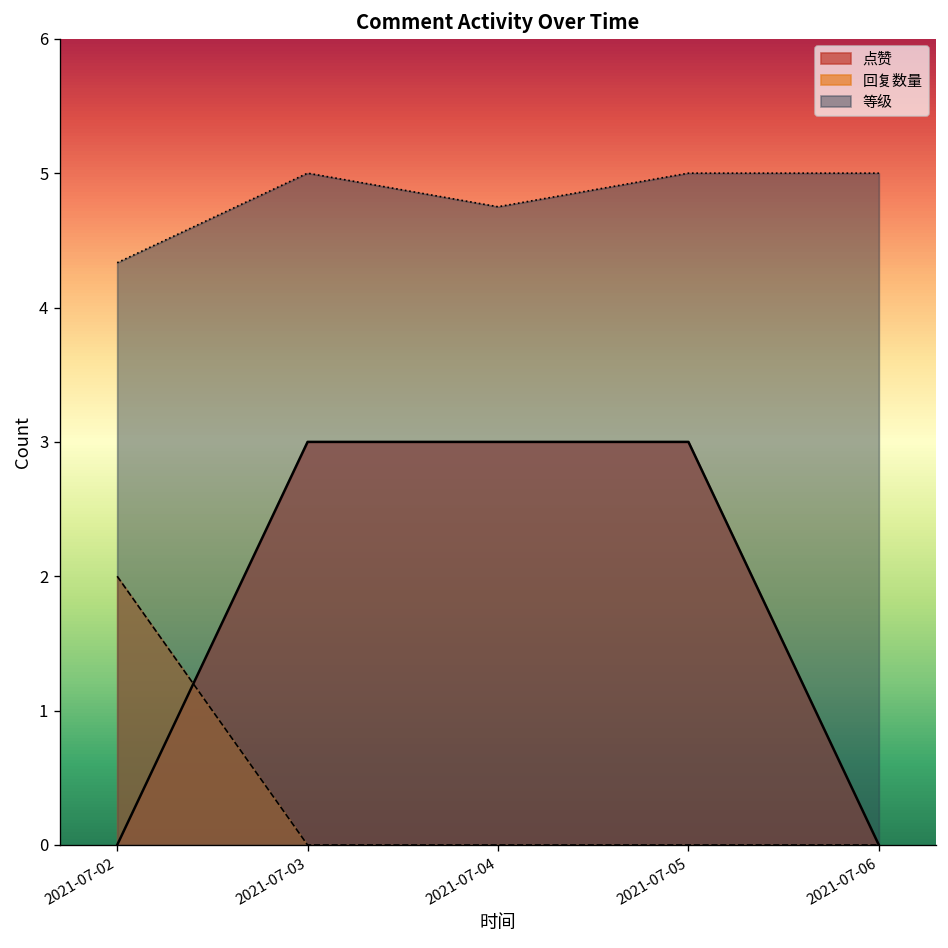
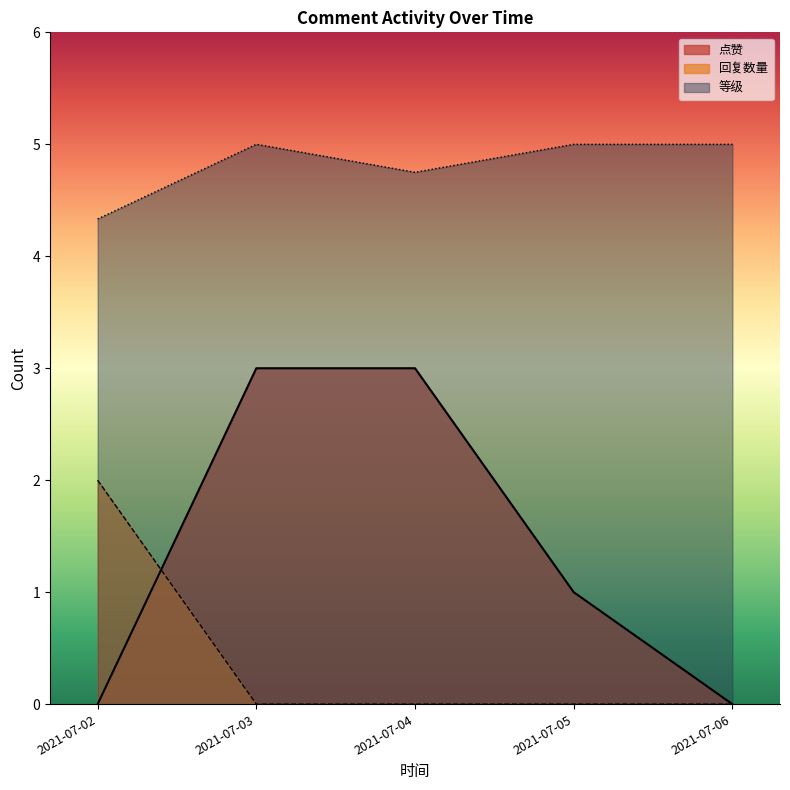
  {
    "点赞": {
      "2021-07-02": 0,
      "2021-07-03": 3,
      "2021-07-04": 3,
-     "2021-07-05": 3
+     "2021-07-05": 1
    },
    "回复数量": {
      "2021-07-02": 2,
      "2021-07-03": 0,
      "2021-07-04": 0,
      "2021-07-05": 0
    },
    "等级": {
      "2021-07-02": 4.33,
      "2021-07-03": 5,
      "2021-07-04": 4.75,
      "2021-07-05": 5,
      "2021-07-06": 5
    }
  }
